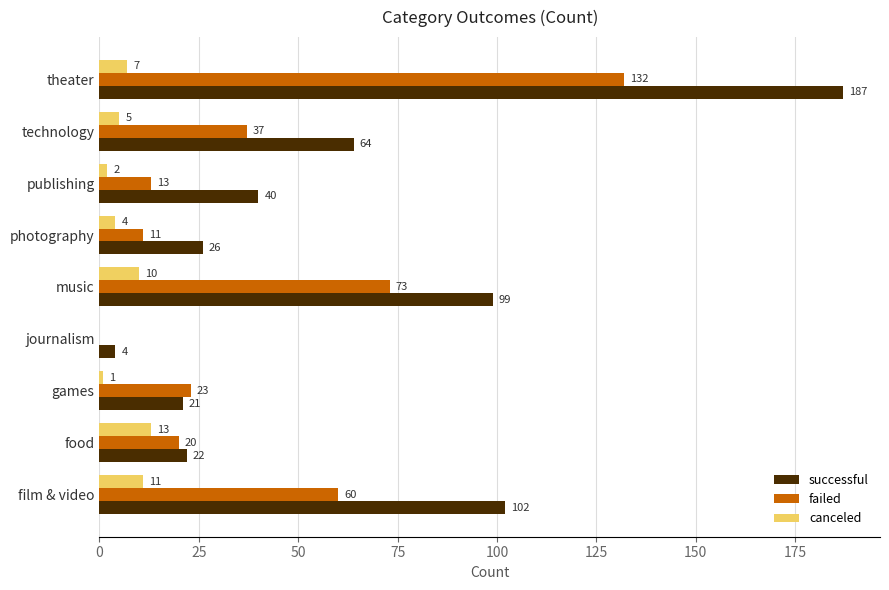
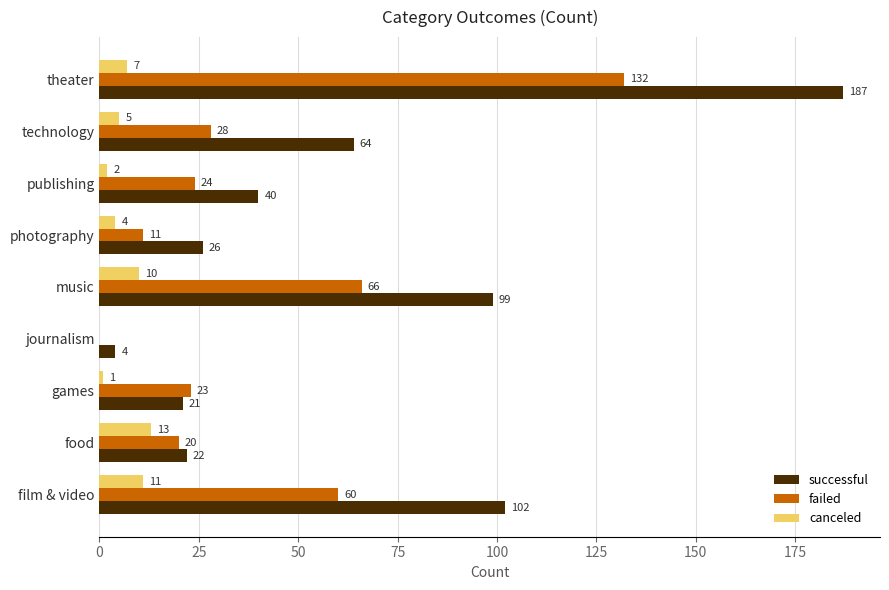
  {
    "successful": {
      "theater": 187,
      "technology": 64,
      "publishing": 40,
      "photography": 26,
      "music": 99,
      "journalism": 4,
      "games": 21,
      "food": 22,
      "film & video": 102
    },
    "failed": {
      "theater": 132,
-     "technology": 37,
-     "publishing": 13,
+     "technology": 28,
+     "publishing": 24,
      "photography": 11,
-     "music": 73,
+     "music": 66,
      "games": 23,
      "food": 20,
      "film & video": 60
    },
    "canceled": {
      "theater": 7,
      "technology": 5,
      "publishing": 2,
      "photography": 4,
      "music": 10,
      "games": 1,
      "food": 13,
      "film & video": 11
    }
  }
